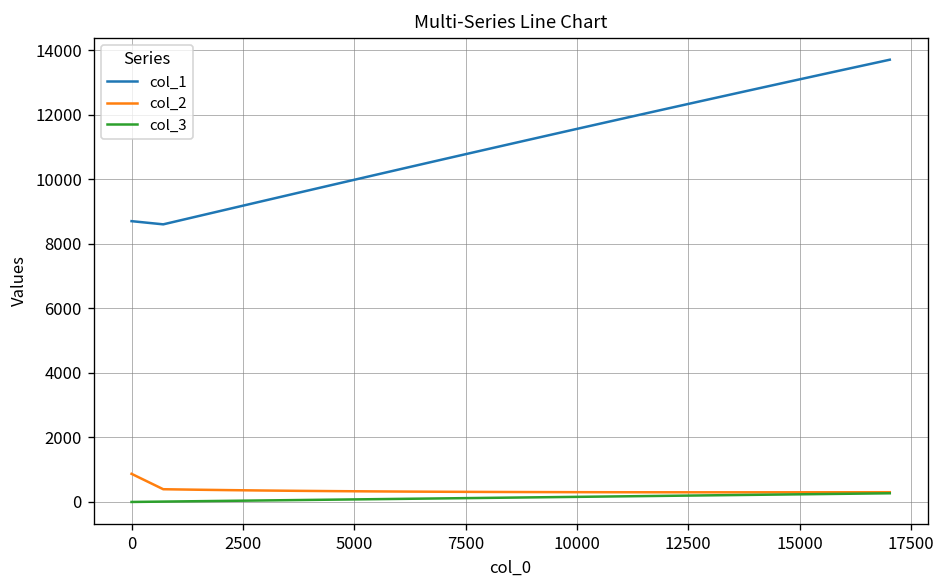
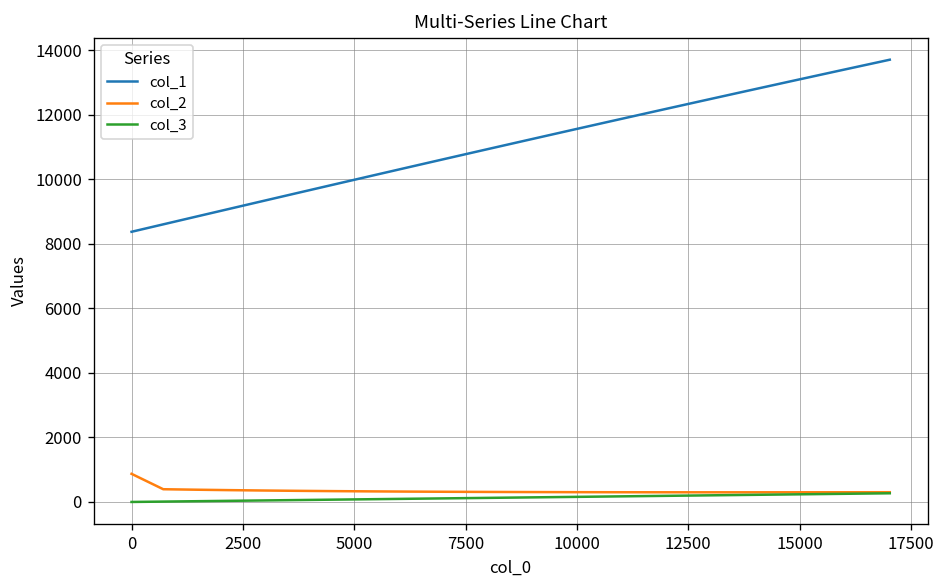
  {
    "col_1": {
-     "0": 8700
+     "0": 8400
    },
    "col_2": {
      "0": 900
    },
    "col_3": {
      "0": 0
    }
  }
